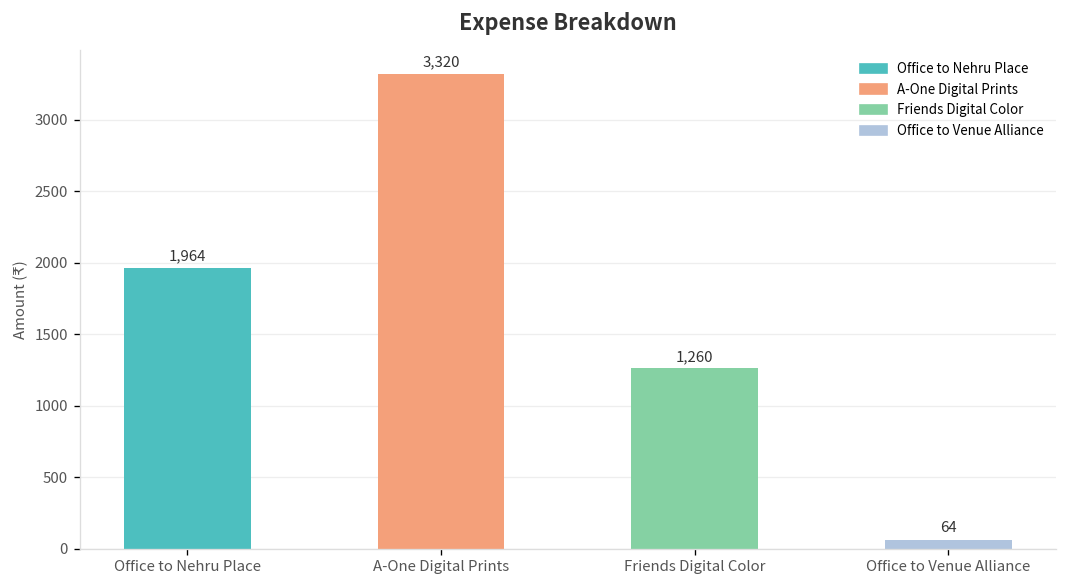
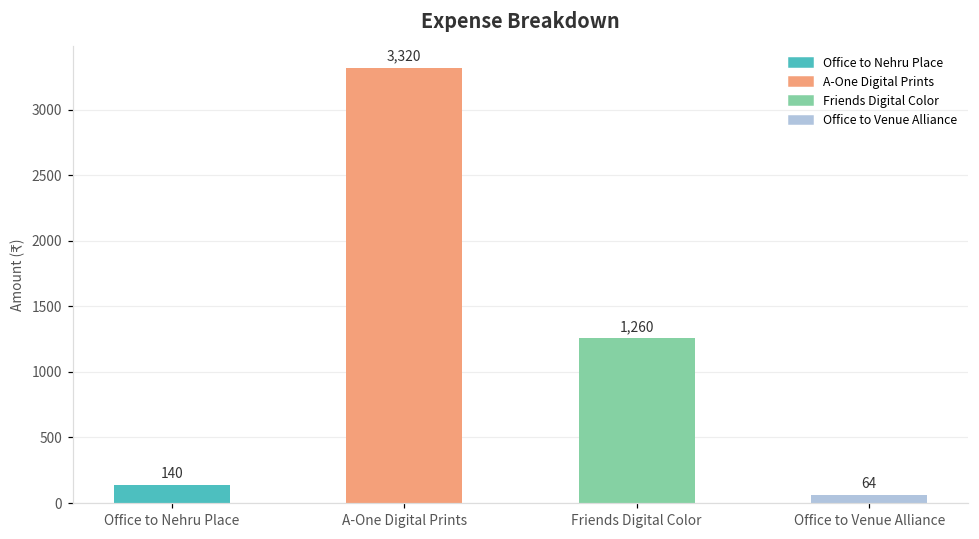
  {
-   "Office to Nehru Place": "1,964",
+   "Office to Nehru Place": "140",
    "A-One Digital Prints": "3,320",
    "Friends Digital Color": "1,260",
    "Office to Venue Alliance": "64"
  }
